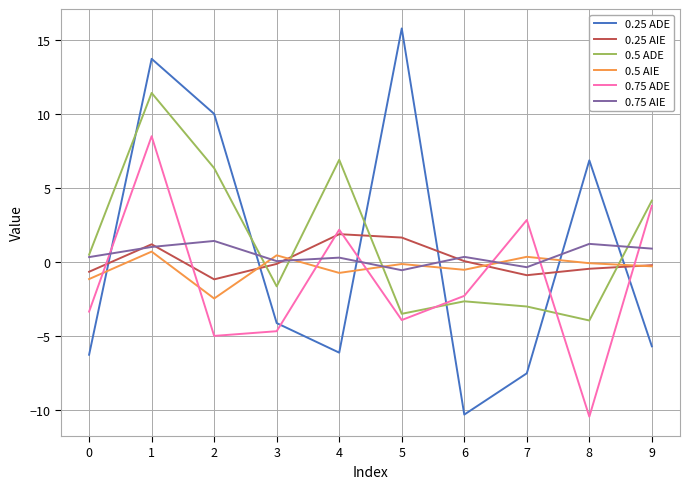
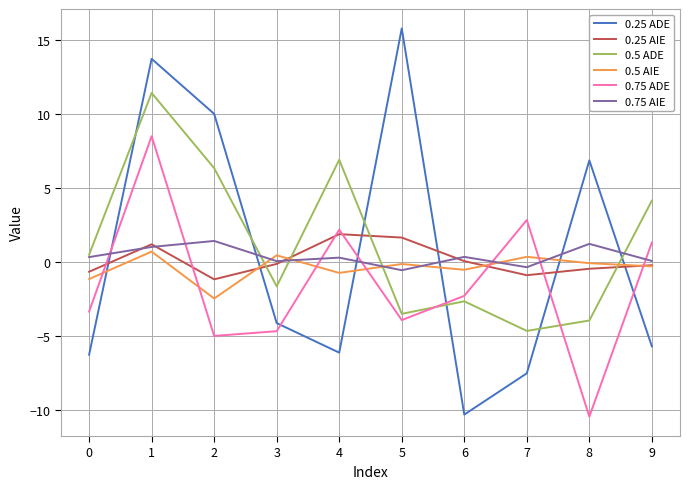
  {
    "0.25 ADE": {
      "0": -6.3,
      "1": 13.7,
      "2": 10.0,
      "3": -4.1,
      "4": -6.1,
      "5": 15.8,
      "6": -10.3,
      "7": -7.5,
      "8": 6.9,
      "9": -5.7
    },
    "0.25 AIE": {
      "0": -0.7,
      "1": 1.2,
      "2": -1.2,
      "3": -0.1,
      "4": 1.9,
      "5": 1.6,
      "6": 0.1,
      "7": -0.9,
      "8": -0.5
    },
    "0.5 ADE": {
      "1": 11.4,
      "2": 6.3,
      "3": -1.7,
      "4": 6.9,
      "5": -3.5,
      "6": -2.7,
-     "7": -3.0,
+     "7": -4.7,
      "8": -4.0,
      "9": 4.1
    },
    "0.5 AIE": {
      "0": -1.2,
      "1": 0.7,
      "2": -2.5,
      "3": 0.4,
      "4": -0.7,
      "5": -0.1,
      "6": -0.5,
      "7": 0.3,
      "8": -0.1
    },
    "0.75 ADE": {
      "0": -3.4,
      "1": 8.5,
      "2": -5.0,
      "3": -4.7,
      "4": 2.2,
      "5": -3.9,
      "6": -2.3,
      "7": 2.8,
      "8": -10.5,
-     "9": 3.8
+     "9": 1.3
    },
    "0.75 AIE": {
      "1": 1.0,
      "2": 1.4,
      "3": 0.1,
      "4": 0.3,
      "5": -0.6,
      "6": 0.3,
      "7": -0.4,
      "8": 1.2,
-     "9": 0.9
+     "9": 0.1
    }
  }
